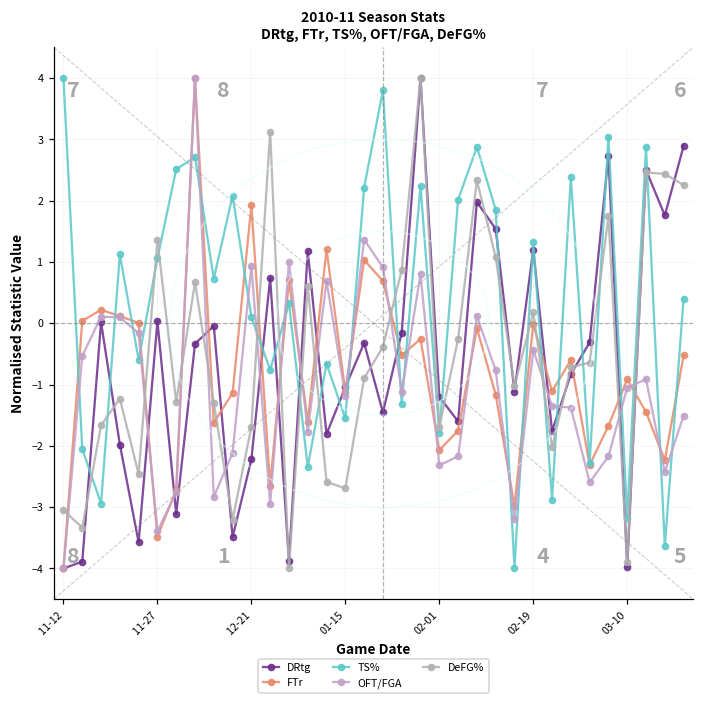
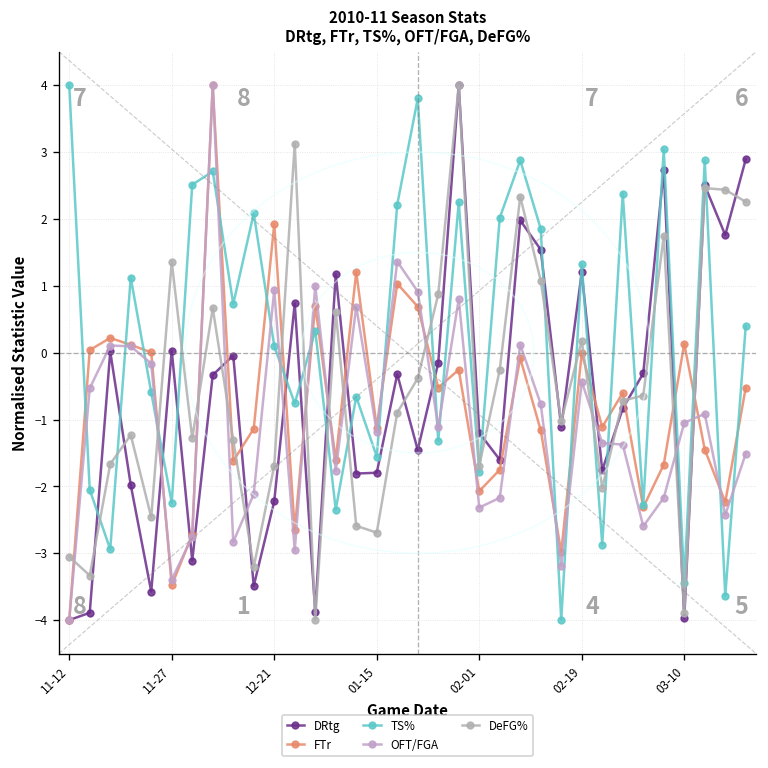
  {
    "DRtg": {
      "11-27": 0.0,
      "12-21": -2.2,
-     "01-15": -1.0,
+     "01-15": -1.8,
      "02-01": -1.2,
      "02-19": 1.2,
      "03-10": -4.0
    },
    "FTr": {
      "11-27": -3.5,
      "12-21": 1.9,
      "01-15": -1.1,
      "02-01": -2.1,
      "02-19": 0.0,
-     "03-10": -0.9
+     "03-10": 0.1
    },
    "TS%": {
-     "11-27": 1.1,
+     "11-27": -2.2,
      "12-21": 0.1,
      "01-15": -1.6,
      "02-01": -1.8,
      "02-19": 1.3,
-     "03-10": -3.2
+     "03-10": -3.4
    }
  }
